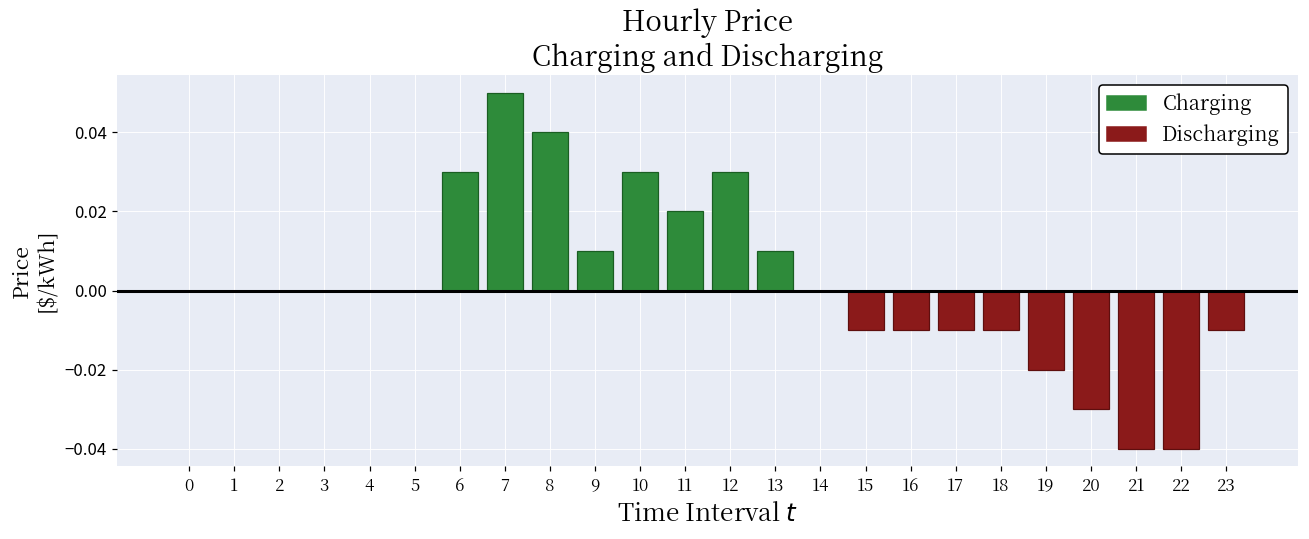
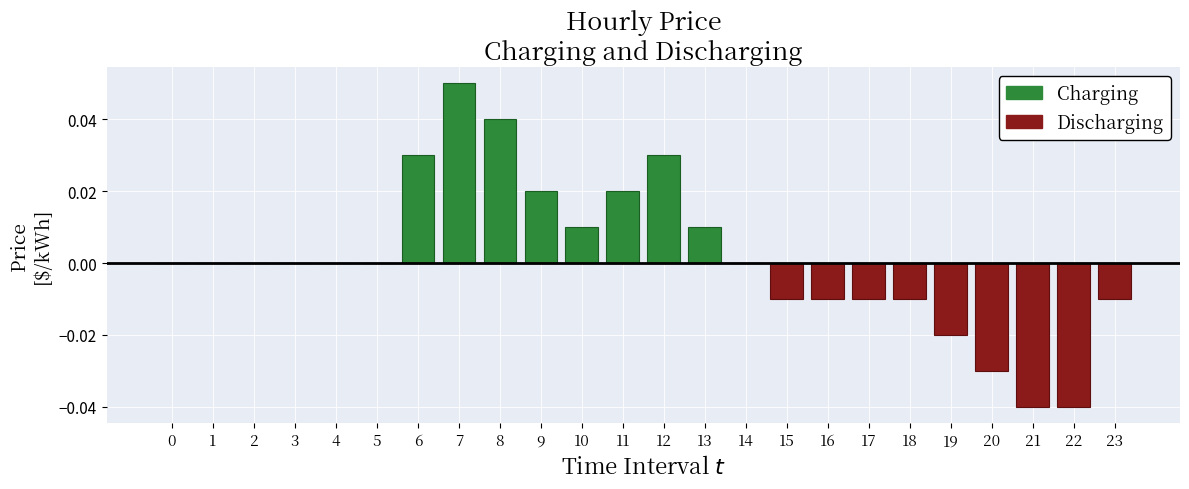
  {
    "Charging": {
      "0": 0.00,
      "1": 0.00,
      "2": 0.00,
      "3": 0.00,
      "4": 0.00,
      "5": 0.00,
      "6": 0.03,
      "7": 0.05,
      "8": 0.04,
-     "9": 0.01,
-     "10": 0.03,
+     "9": 0.02,
+     "10": 0.01,
      "11": 0.02,
      "12": 0.03,
      "13": 0.01,
      "14": 0.00,
      "15": 0.00,
      "16": 0.00,
      "17": 0.00,
      "18": 0.00,
      "19": 0.00,
      "20": 0.00,
      "21": 0.00,
      "22": 0.00,
      "23": 0.00
    },
    "Discharging": {
      "0": 0.00,
      "1": 0.00,
      "2": 0.00,
      "3": 0.00,
      "4": 0.00,
      "5": 0.00,
      "6": 0.00,
      "7": 0.00,
      "8": 0.00,
      "9": 0.00,
      "10": 0.00,
      "11": 0.00,
      "12": 0.00,
      "13": 0.00,
      "14": 0.00,
      "15": -0.01,
      "16": -0.01,
      "17": -0.01,
      "18": -0.01,
      "19": -0.02,
      "20": -0.03,
      "21": -0.04,
      "22": -0.04,
      "23": -0.01
    }
  }
